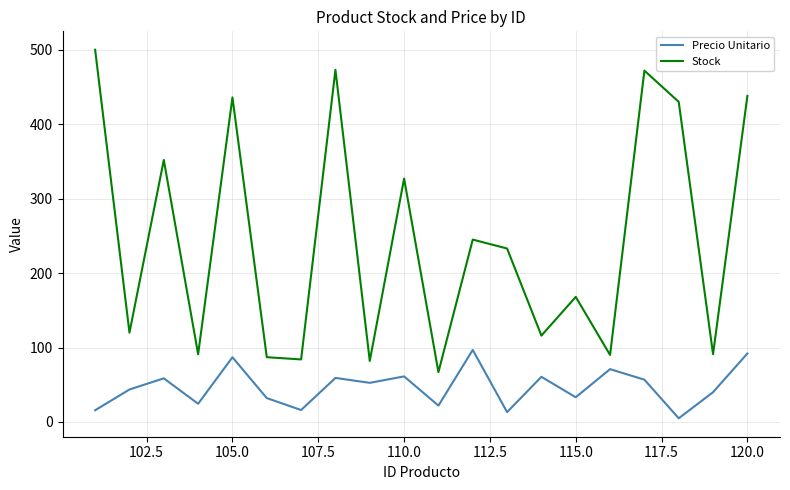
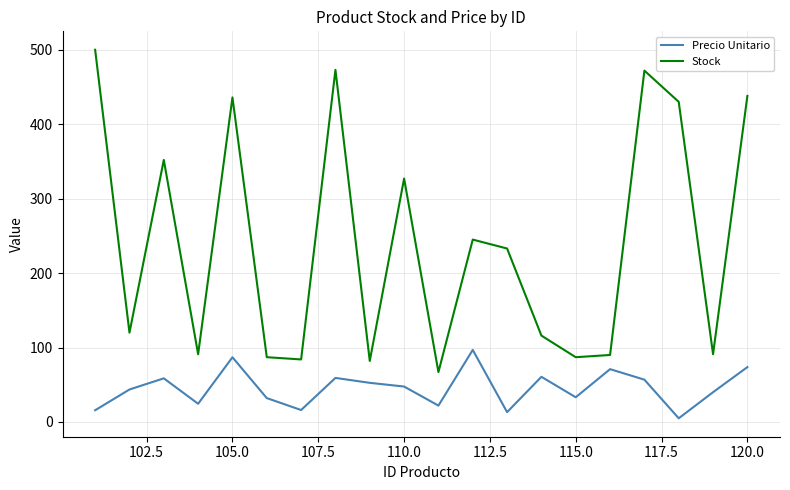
  {
    "Precio Unitario": {
      "105.0": 90,
-     "110.0": 60,
+     "110.0": 50,
      "115.0": 30,
-     "120.0": 90
+     "120.0": 70
    },
    "Stock": {
      "105.0": 440,
      "110.0": 330,
-     "115.0": 170,
+     "115.0": 90,
      "120.0": 440
    }
  }
